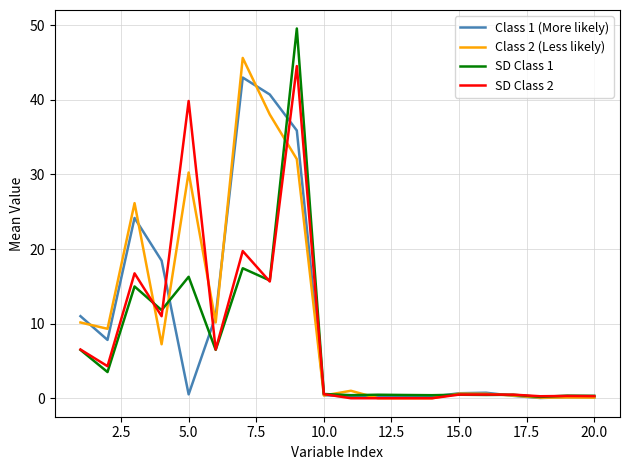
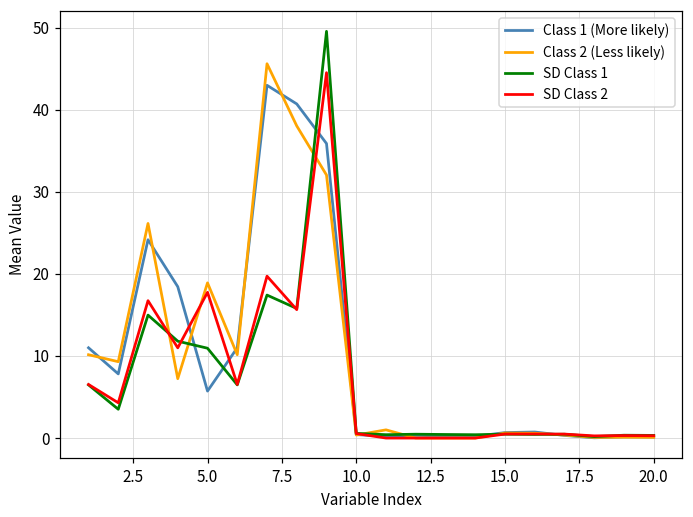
  {
    "Class 1 (More likely)": {
-     "5.0": 1
+     "5.0": 6
    },
    "Class 2 (Less likely)": {
-     "5.0": 30
+     "5.0": 19
    },
    "SD Class 1": {
-     "5.0": 16
+     "5.0": 11
    },
    "SD Class 2": {
-     "5.0": 40
+     "5.0": 18
    }
  }
